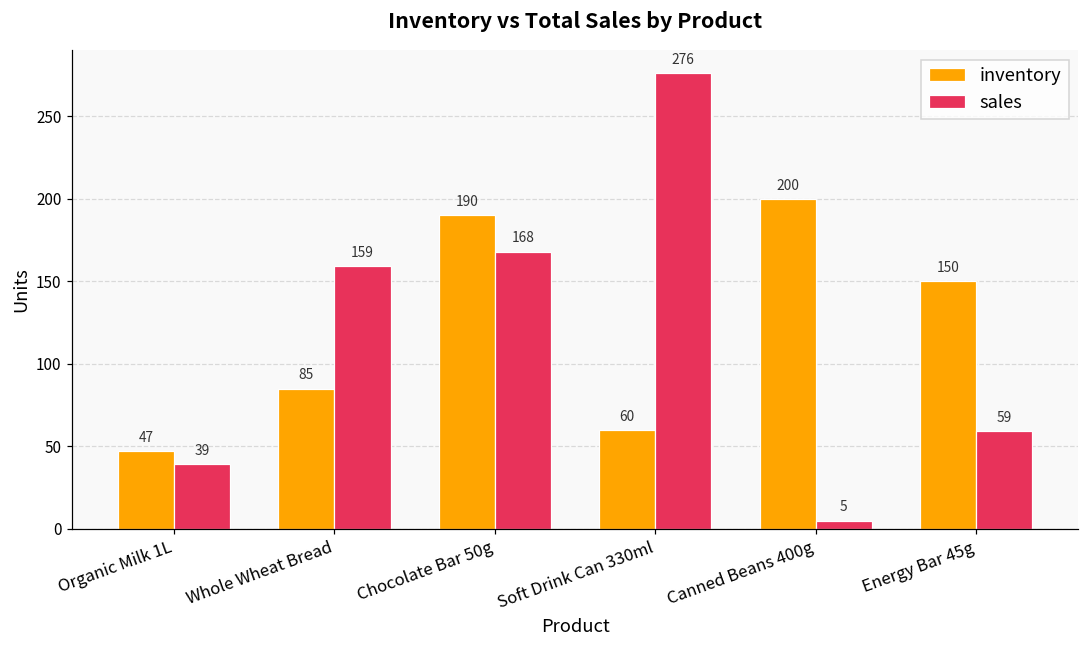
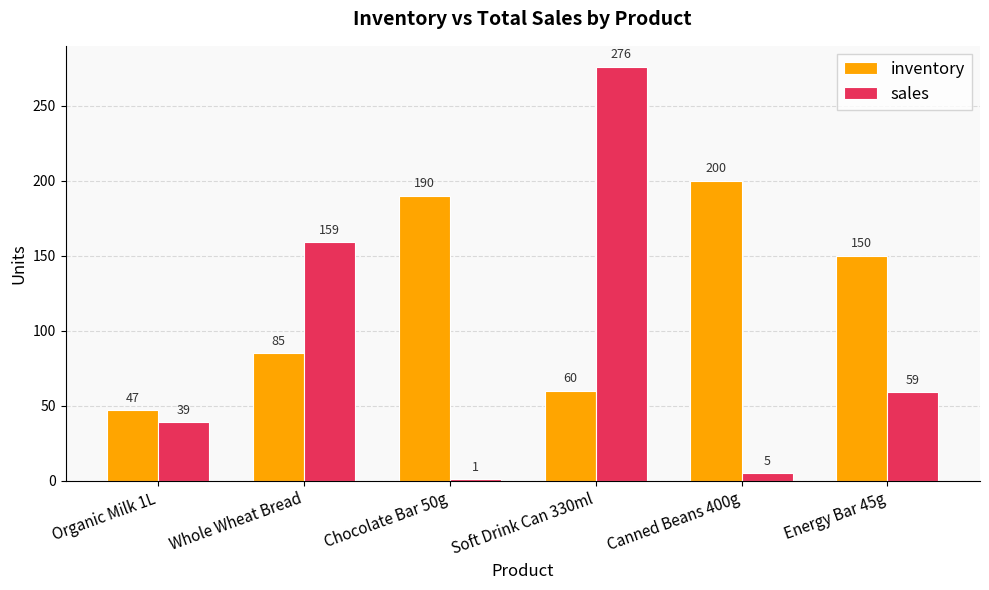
  {
    "inventory": {
      "Organic Milk 1L": 47,
      "Whole Wheat Bread": 85,
      "Chocolate Bar 50g": 190,
      "Soft Drink Can 330ml": 60,
      "Canned Beans 400g": 200,
      "Energy Bar 45g": 150
    },
    "sales": {
      "Organic Milk 1L": 39,
      "Whole Wheat Bread": 159,
-     "Chocolate Bar 50g": 168,
+     "Chocolate Bar 50g": 1,
      "Soft Drink Can 330ml": 276,
      "Canned Beans 400g": 5,
      "Energy Bar 45g": 59
    }
  }
